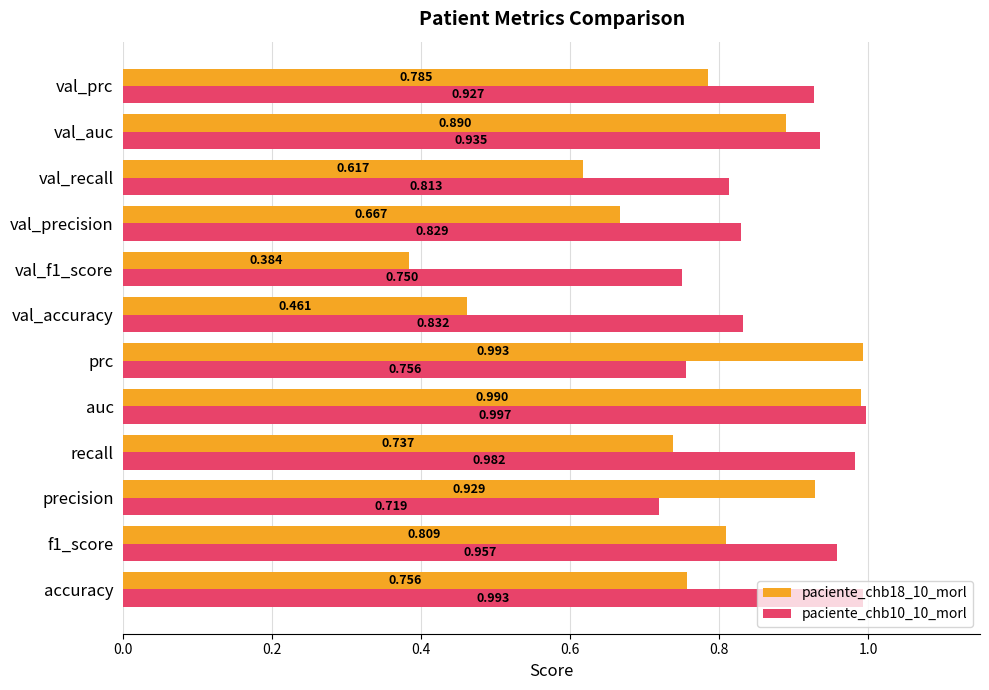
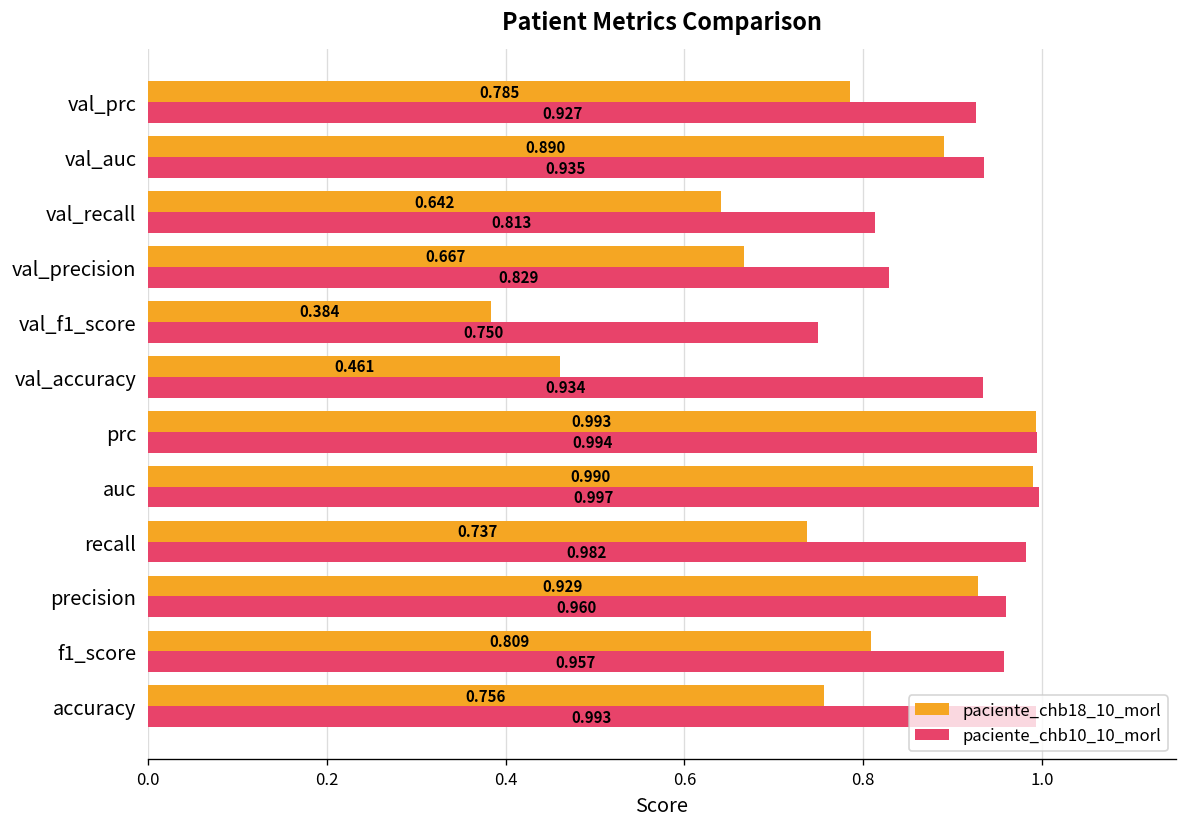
  {
    "paciente_chb18_10_morl": {
      "val_prc": 0.785,
      "val_auc": 0.890,
-     "val_recall": 0.617,
+     "val_recall": 0.642,
      "val_precision": 0.667,
      "val_f1_score": 0.384,
      "val_accuracy": 0.461,
      "prc": 0.993,
      "auc": 0.990,
      "recall": 0.737,
      "precision": 0.929,
      "f1_score": 0.809,
      "accuracy": 0.756
    },
    "paciente_chb10_10_morl": {
      "val_prc": 0.927,
      "val_auc": 0.935,
      "val_recall": 0.813,
      "val_precision": 0.829,
      "val_f1_score": 0.750,
-     "val_accuracy": 0.832,
-     "prc": 0.756,
+     "val_accuracy": 0.934,
+     "prc": 0.994,
      "auc": 0.997,
      "recall": 0.982,
-     "precision": 0.719,
+     "precision": 0.960,
      "f1_score": 0.957
    }
  }
